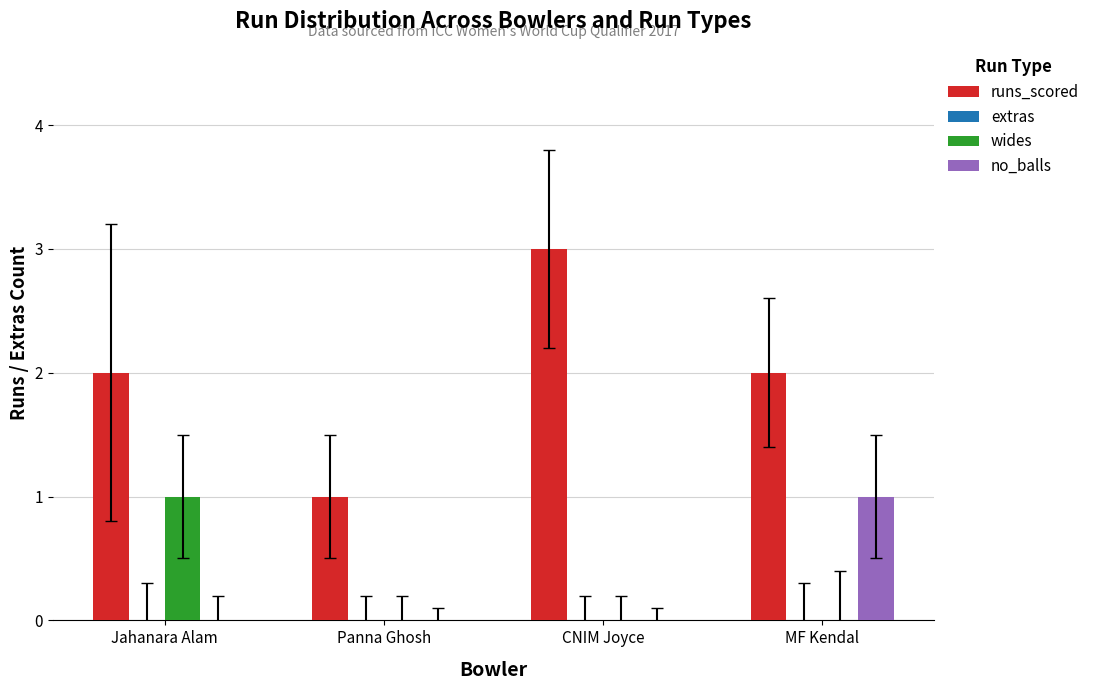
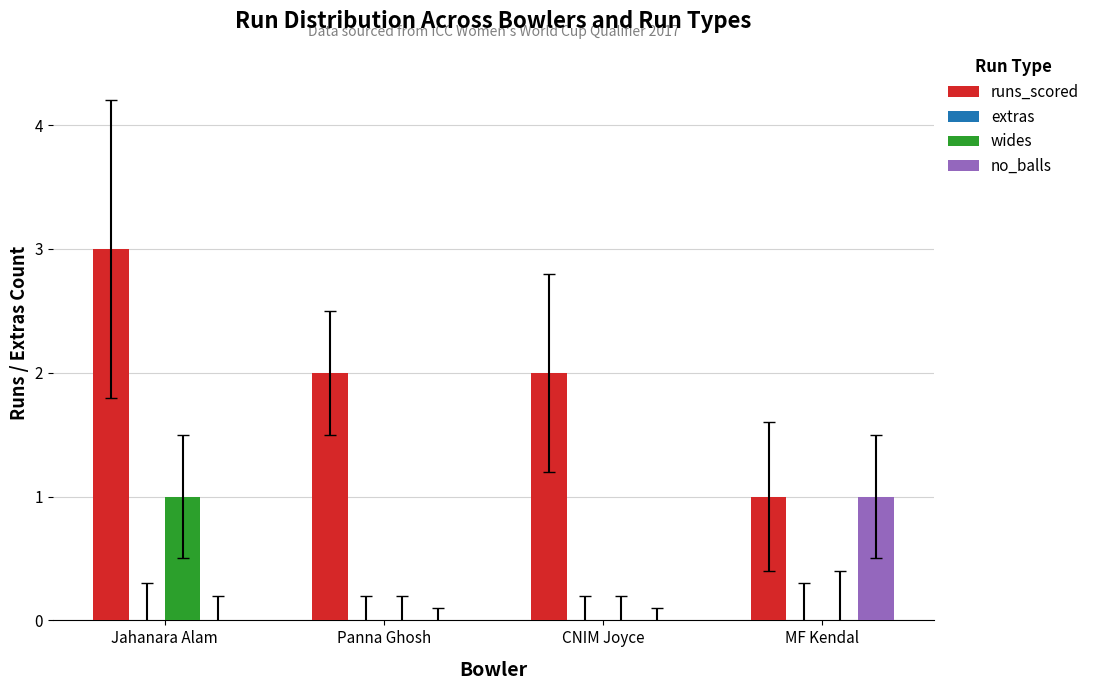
  {
    "runs_scored": {
-     "Jahanara Alam": 2,
-     "Panna Ghosh": 1,
-     "CNIM Joyce": 3,
-     "MF Kendal": 2
+     "Jahanara Alam": 3,
+     "Panna Ghosh": 2,
+     "CNIM Joyce": 2,
+     "MF Kendal": 1
    },
    "extras": {
      "Jahanara Alam": 0,
      "Panna Ghosh": 0,
      "CNIM Joyce": 0,
      "MF Kendal": 0
    },
    "wides": {
      "Jahanara Alam": 1,
      "Panna Ghosh": 0,
      "CNIM Joyce": 0,
      "MF Kendal": 0
    },
    "no_balls": {
      "Jahanara Alam": 0,
      "Panna Ghosh": 0,
      "CNIM Joyce": 0,
      "MF Kendal": 1
    }
  }
